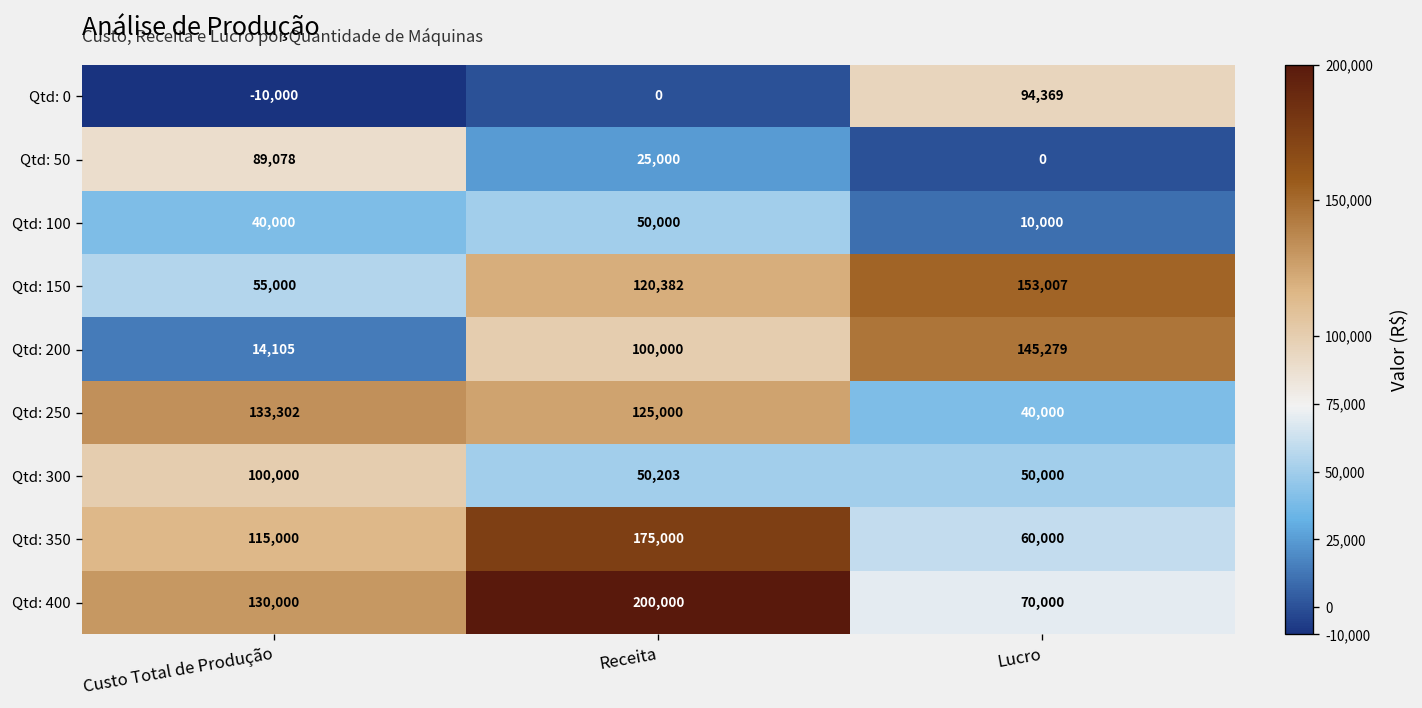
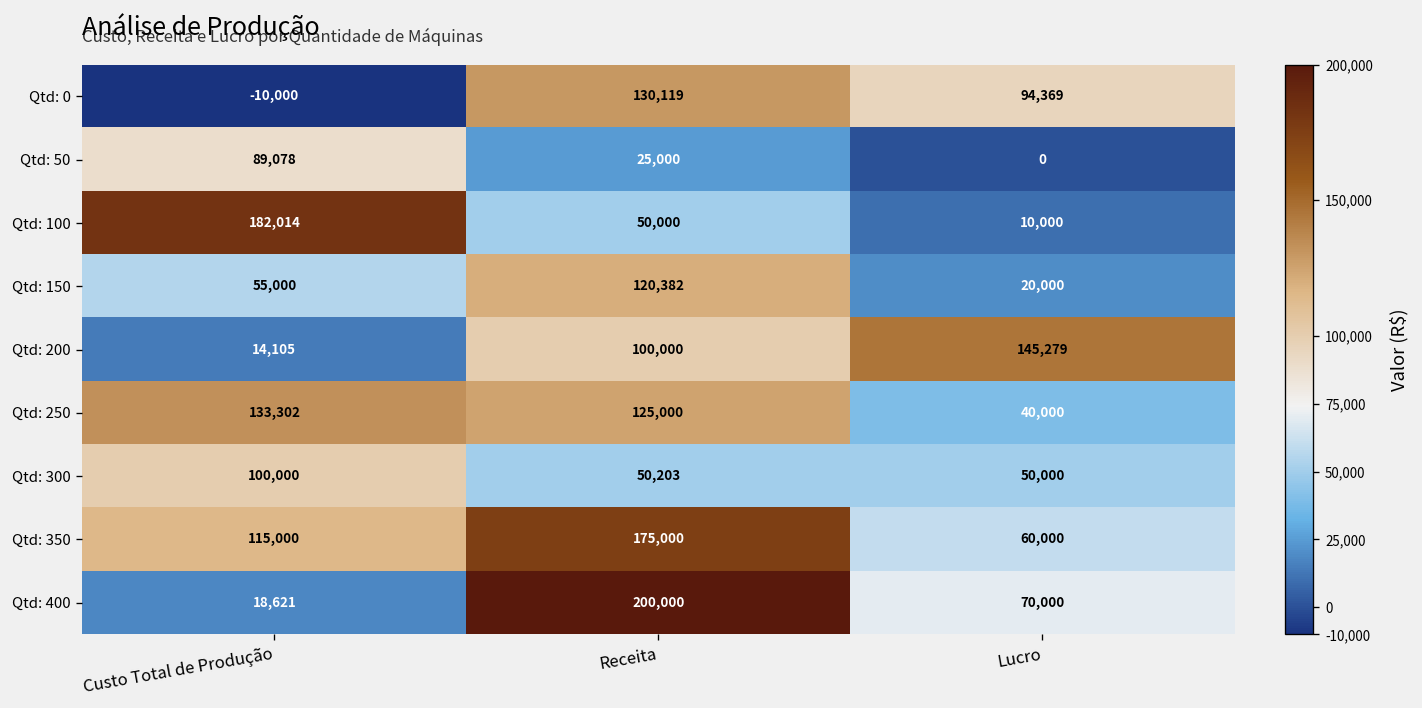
  {
    "Qtd: 0": {
      "Custo Total de Produção": "-10,000",
-     "Receita": "0",
+     "Receita": "130,119",
      "Lucro": "94,369"
    },
    "Qtd: 50": {
      "Custo Total de Produção": "89,078",
      "Receita": "25,000",
      "Lucro": "0"
    },
    "Qtd: 100": {
-     "Custo Total de Produção": "40,000",
+     "Custo Total de Produção": "182,014",
      "Receita": "50,000",
      "Lucro": "10,000"
    },
    "Qtd: 150": {
      "Custo Total de Produção": "55,000",
      "Receita": "120,382",
-     "Lucro": "153,007"
+     "Lucro": "20,000"
    },
    "Qtd: 200": {
      "Custo Total de Produção": "14,105",
      "Receita": "100,000",
      "Lucro": "145,279"
    },
    "Qtd: 250": {
      "Custo Total de Produção": "133,302",
      "Receita": "125,000",
      "Lucro": "40,000"
    },
    "Qtd: 300": {
      "Custo Total de Produção": "100,000",
      "Receita": "50,203",
      "Lucro": "50,000"
    },
    "Qtd: 350": {
      "Custo Total de Produção": "115,000",
      "Receita": "175,000",
      "Lucro": "60,000"
    },
    "Qtd: 400": {
-     "Custo Total de Produção": "130,000",
+     "Custo Total de Produção": "18,621",
      "Receita": "200,000",
      "Lucro": "70,000"
    }
  }
